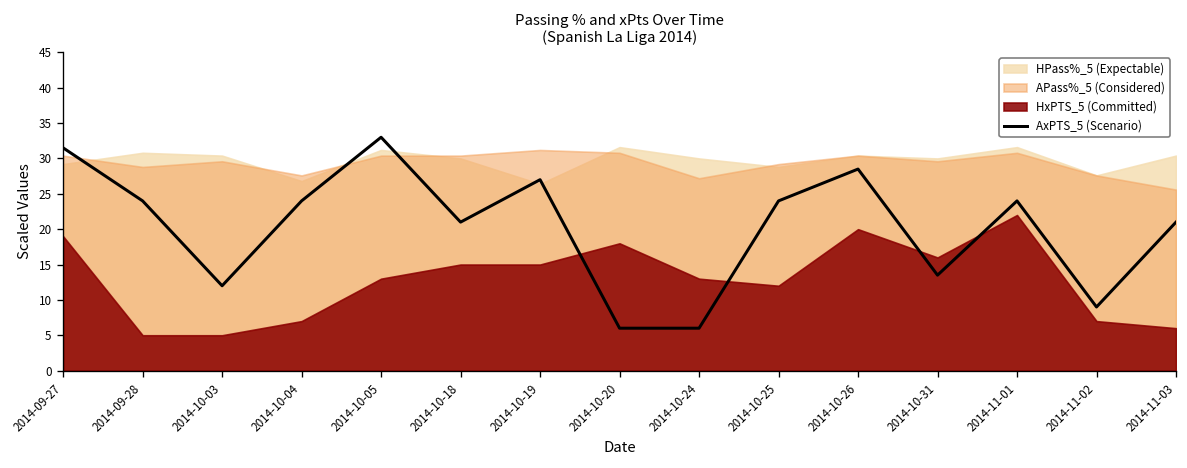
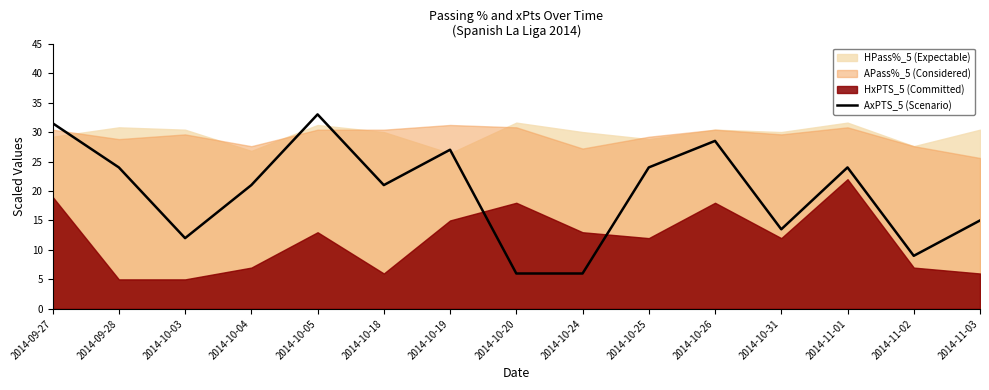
  {
    "AxPTS_5 (Scenario)": {
      "2014-09-27": 32,
      "2014-09-28": 24,
      "2014-10-03": 12,
-     "2014-10-04": 24,
+     "2014-10-04": 21,
      "2014-10-05": 33,
      "2014-10-18": 21,
      "2014-10-19": 27,
      "2014-10-20": 6,
      "2014-10-24": 6,
      "2014-10-25": 24,
      "2014-10-26": 29,
      "2014-10-31": 14,
      "2014-11-01": 24,
      "2014-11-02": 9,
-     "2014-11-03": 21
+     "2014-11-03": 15
    },
    "HxPTS_5 (Committed)": {
      "2014-09-27": 19,
      "2014-09-28": 5,
      "2014-10-03": 5,
      "2014-10-04": 7,
      "2014-10-05": 13,
-     "2014-10-18": 15,
+     "2014-10-18": 6,
      "2014-10-19": 15,
      "2014-10-20": 18,
      "2014-10-24": 13,
      "2014-10-25": 12,
-     "2014-10-26": 20,
-     "2014-10-31": 16,
+     "2014-10-26": 18,
+     "2014-10-31": 12,
      "2014-11-01": 22,
      "2014-11-02": 7,
      "2014-11-03": 6
    }
  }
